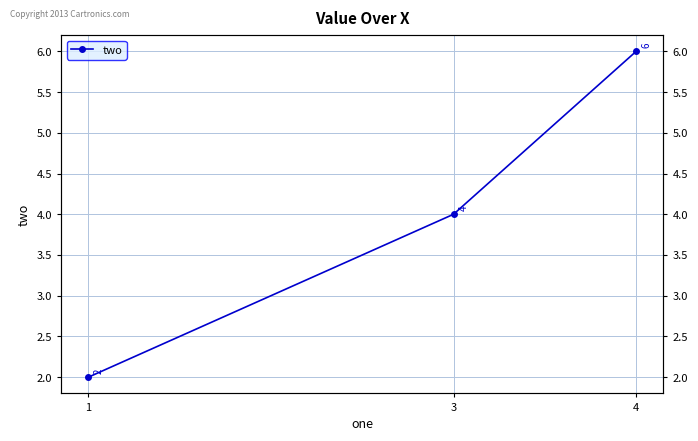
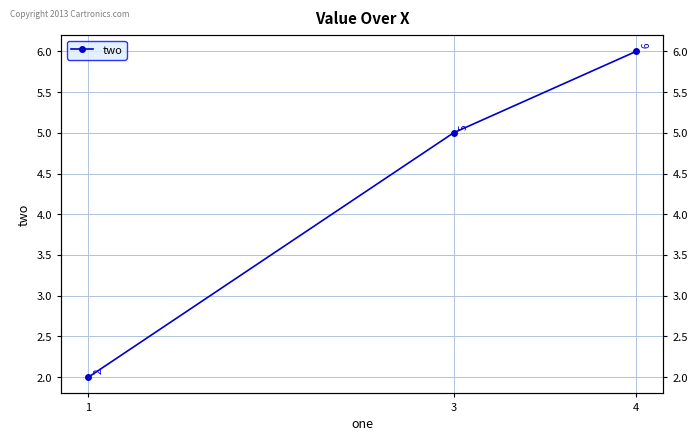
  {
    "1": 2,
-   "3": 4,
+   "3": 5,
    "4": 6
  }
